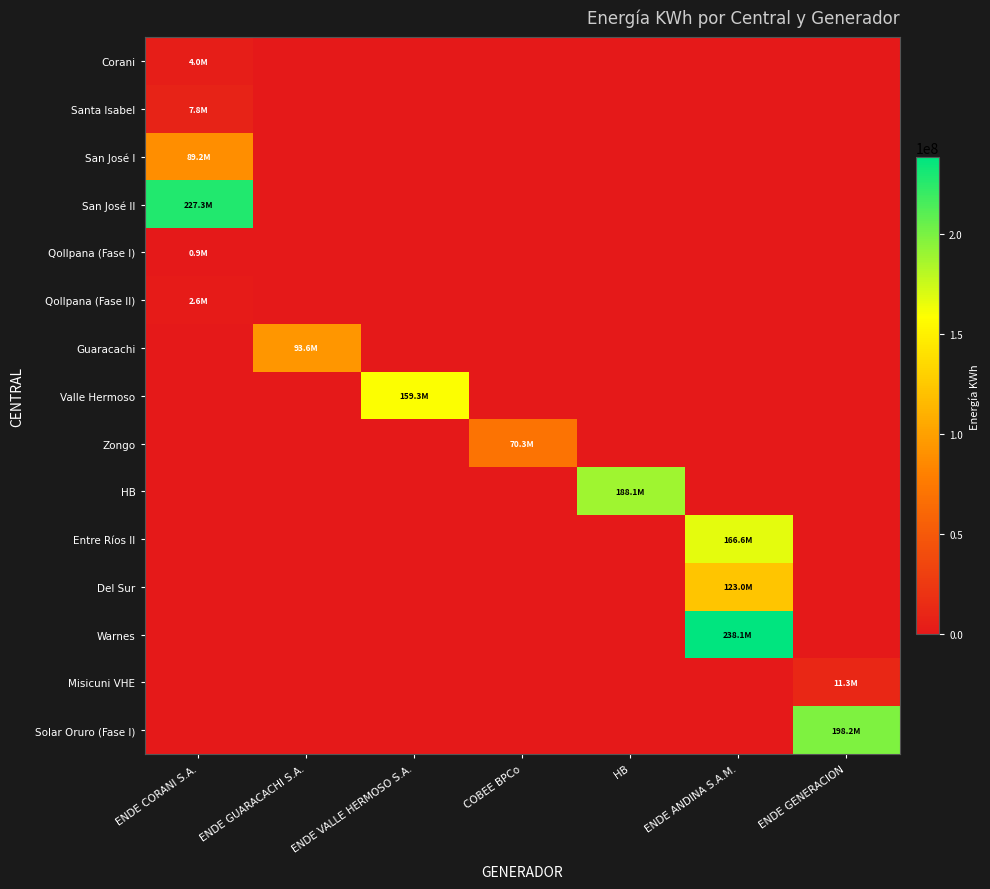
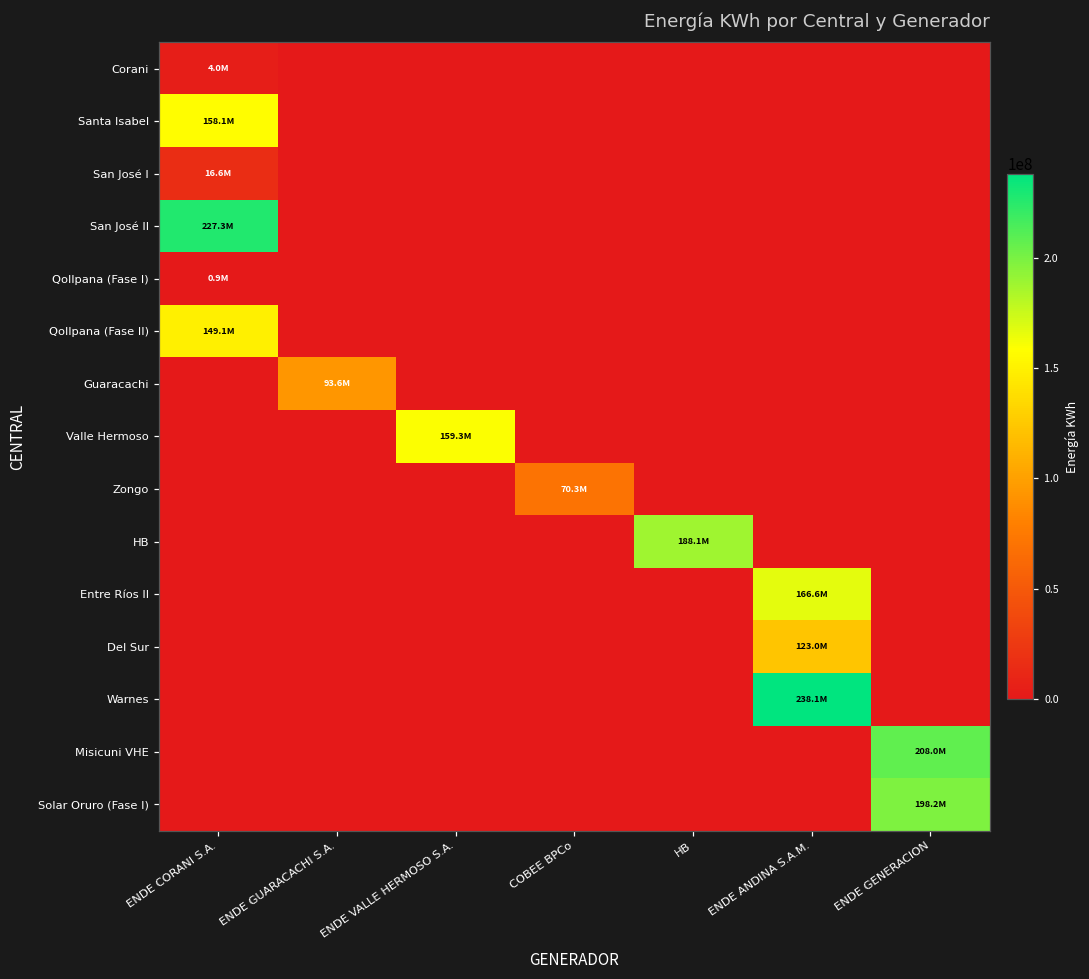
  {
    "Corani": {
      "ENDE CORANI S.A.": "4.0M"
    },
    "Santa Isabel": {
-     "ENDE CORANI S.A.": "7.8M"
+     "ENDE CORANI S.A.": "158.1M"
    },
    "San José I": {
-     "ENDE CORANI S.A.": "89.2M"
+     "ENDE CORANI S.A.": "16.6M"
    },
    "San José II": {
      "ENDE CORANI S.A.": "227.3M"
    },
    "Qollpana (Fase I)": {
      "ENDE CORANI S.A.": "0.9M"
    },
    "Qollpana (Fase II)": {
-     "ENDE CORANI S.A.": "2.6M"
+     "ENDE CORANI S.A.": "149.1M"
    },
    "Guaracachi": {
      "ENDE GUARACACHI S.A.": "93.6M"
    },
    "Valle Hermoso": {
      "ENDE VALLE HERMOSO S.A.": "159.3M"
    },
    "Zongo": {
      "COBEE BPCo": "70.3M"
    },
    "HB": {
      "HB": "188.1M"
    },
    "Entre Ríos II": {
      "ENDE ANDINA S.A.M.": "166.6M"
    },
    "Del Sur": {
      "ENDE ANDINA S.A.M.": "123.0M"
    },
    "Warnes": {
      "ENDE ANDINA S.A.M.": "238.1M"
    },
    "Misicuni VHE": {
-     "ENDE GENERACION": "11.3M"
+     "ENDE GENERACION": "208.0M"
    },
    "Solar Oruro (Fase I)": {
      "ENDE GENERACION": "198.2M"
    }
  }
